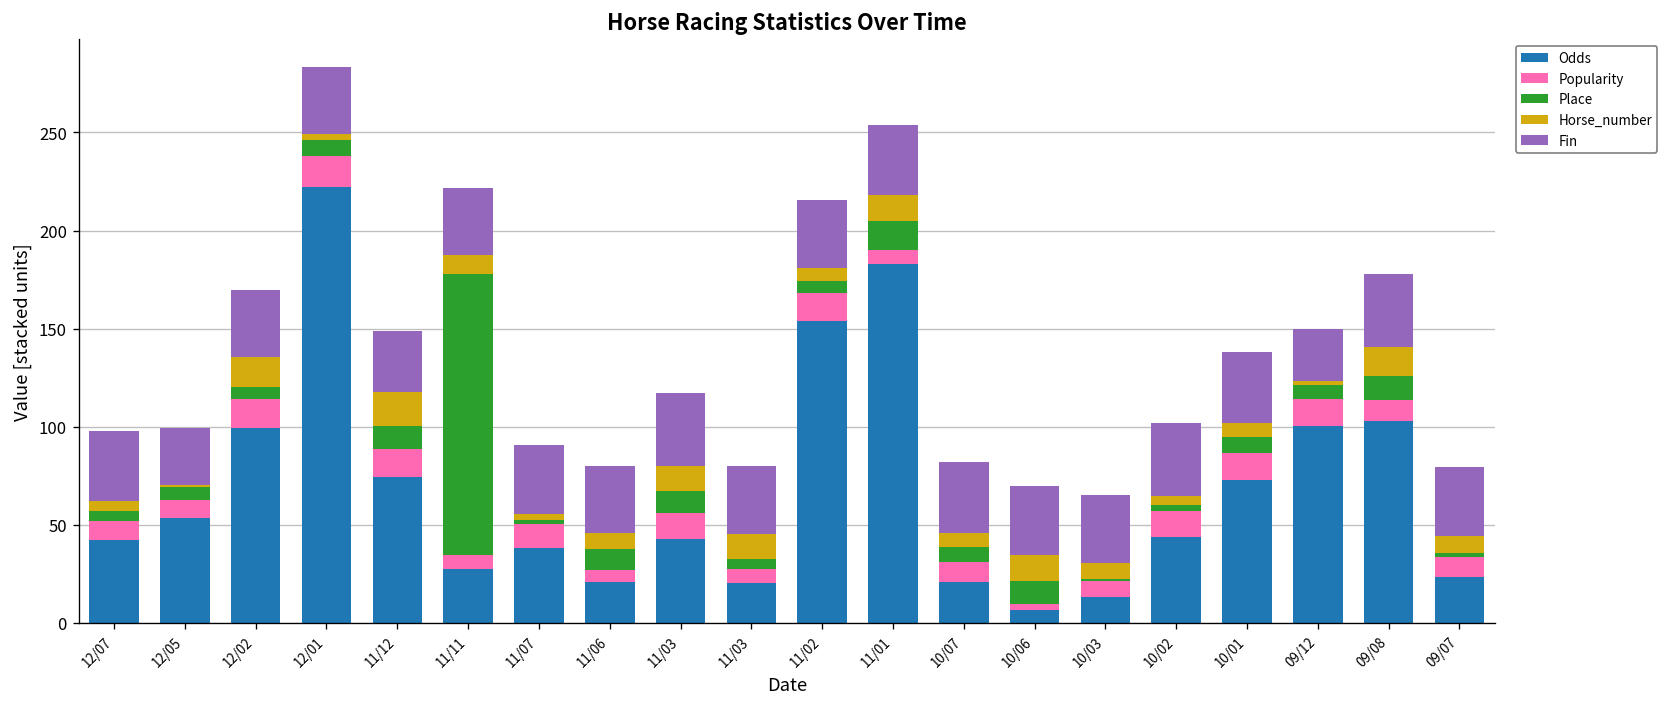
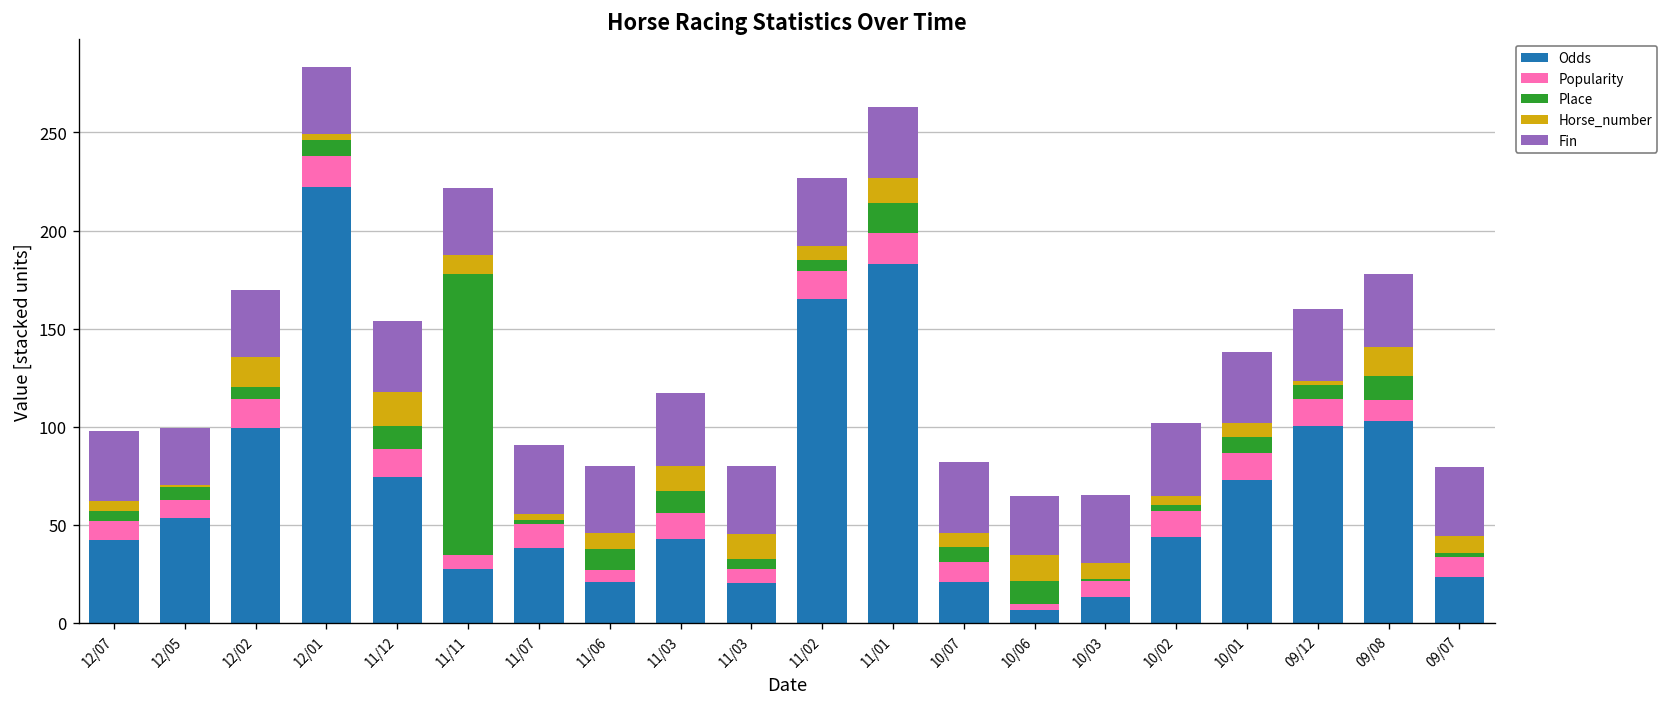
  {
    "Odds": {
      "12/07": 42,
      "12/05": 53,
      "12/02": 99,
      "12/01": 222,
      "11/12": 74,
      "11/11": 28,
      "11/07": 38,
      "11/06": 21,
-     "11/02": 154,
+     "11/02": 165,
      "11/01": 183,
      "10/07": 21,
      "10/06": 6,
      "10/03": 13,
      "10/02": 44,
      "10/01": 73,
      "09/12": 100,
      "09/08": 103,
      "09/07": 23
    },
    "Popularity": {
      "12/07": 10,
      "12/05": 9,
      "12/02": 15,
      "12/01": 16,
      "11/12": 14,
      "11/11": 7,
      "11/07": 12,
      "11/06": 6,
      "11/02": 14,
-     "11/01": 7,
+     "11/01": 16,
      "10/07": 10,
      "10/06": 3,
      "10/03": 8,
      "10/02": 13,
      "10/01": 14,
      "09/12": 14,
      "09/08": 11,
      "09/07": 10
    },
    "Place": {
      "12/07": 5,
      "12/05": 7,
      "12/02": 6,
      "12/01": 8,
      "11/12": 12,
      "11/11": 143,
      "11/07": 2,
      "11/06": 11,
      "11/02": 6,
      "11/01": 15,
      "10/07": 8,
      "10/06": 12,
      "10/02": 3,
      "10/01": 8,
      "09/12": 7,
      "09/08": 12,
      "09/07": 2
    },
    "Horse_number": {
      "12/07": 5,
      "12/02": 15,
      "12/01": 3,
      "11/12": 17,
      "11/11": 10,
      "11/07": 3,
      "11/06": 8,
      "11/02": 7,
      "11/01": 13,
      "10/07": 7,
      "10/06": 13,
      "10/03": 8,
      "10/02": 5,
      "10/01": 7,
      "09/12": 2,
      "09/08": 15,
      "09/07": 9
    },
    "Fin": {
      "12/07": 36,
      "12/05": 29,
      "12/02": 35,
      "12/01": 34,
-     "11/12": 32,
+     "11/12": 37,
      "11/11": 34,
      "11/07": 36,
      "11/06": 34,
      "11/02": 35,
      "11/01": 36,
      "10/07": 36,
-     "10/06": 35,
+     "10/06": 30,
      "10/03": 35,
      "10/02": 37,
      "10/01": 37,
-     "09/12": 27,
+     "09/12": 37,
      "09/08": 37,
      "09/07": 35
    }
  }
